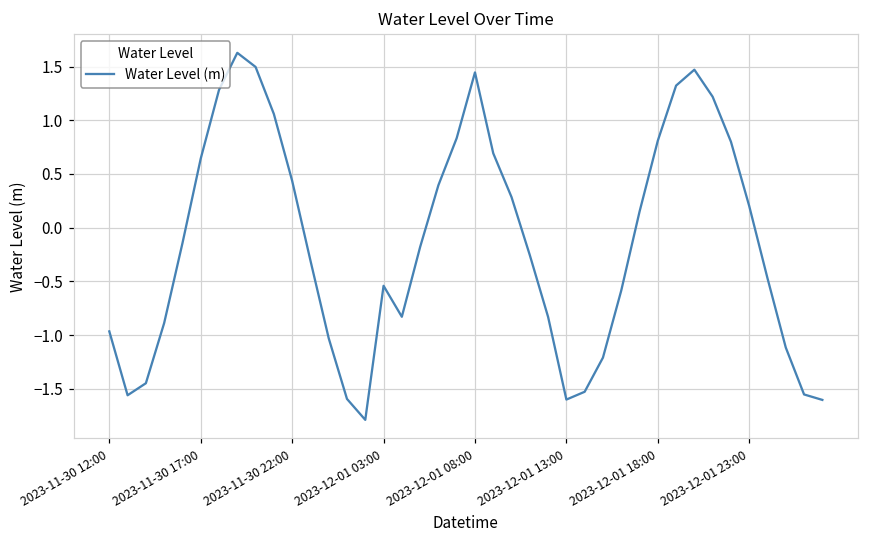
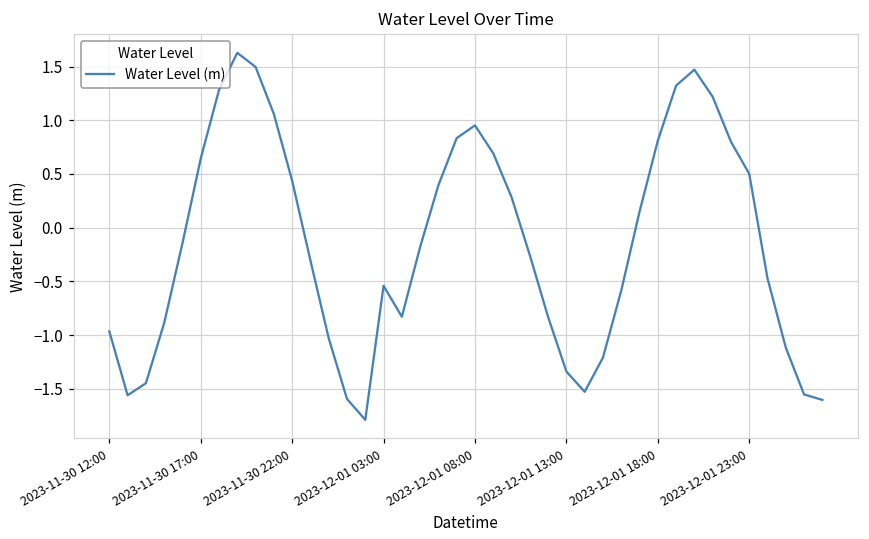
  {
    "2023-11-30 12:00": -1.0,
    "2023-11-30 17:00": 0.6,
    "2023-11-30 22:00": 0.4,
    "2023-12-01 03:00": -0.5,
-   "2023-12-01 08:00": 1.4,
-   "2023-12-01 13:00": -1.6,
+   "2023-12-01 08:00": 1.0,
+   "2023-12-01 13:00": -1.3,
    "2023-12-01 18:00": 0.8,
-   "2023-12-01 23:00": 0.2
+   "2023-12-01 23:00": 0.5
  }
